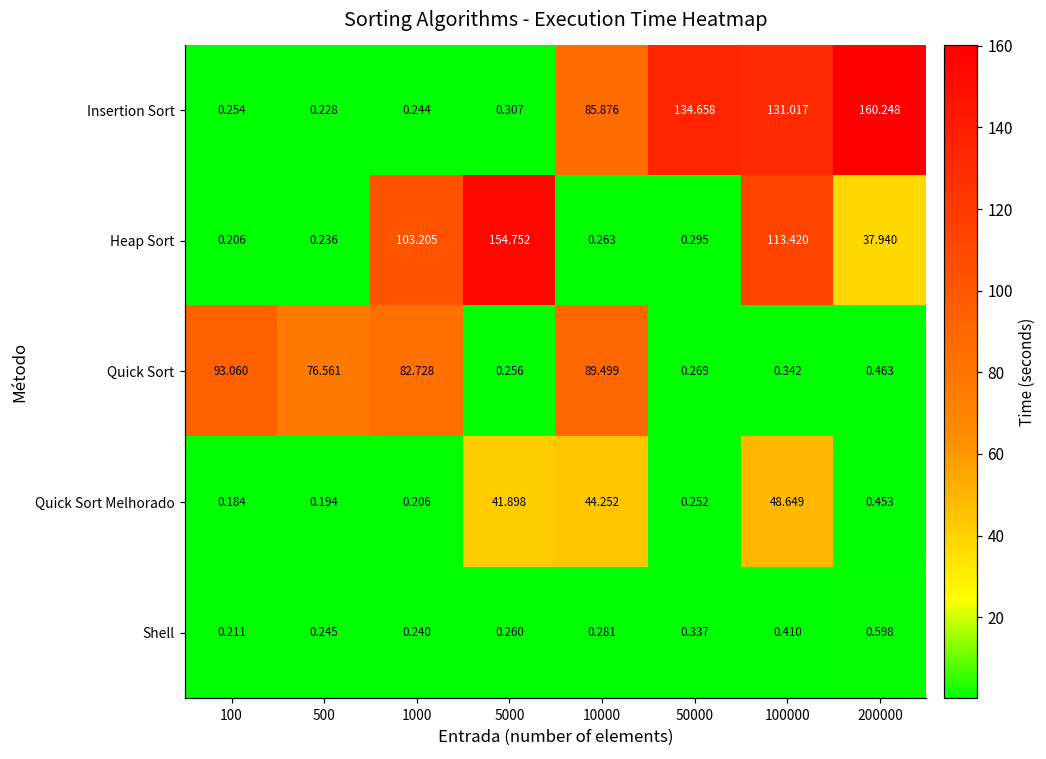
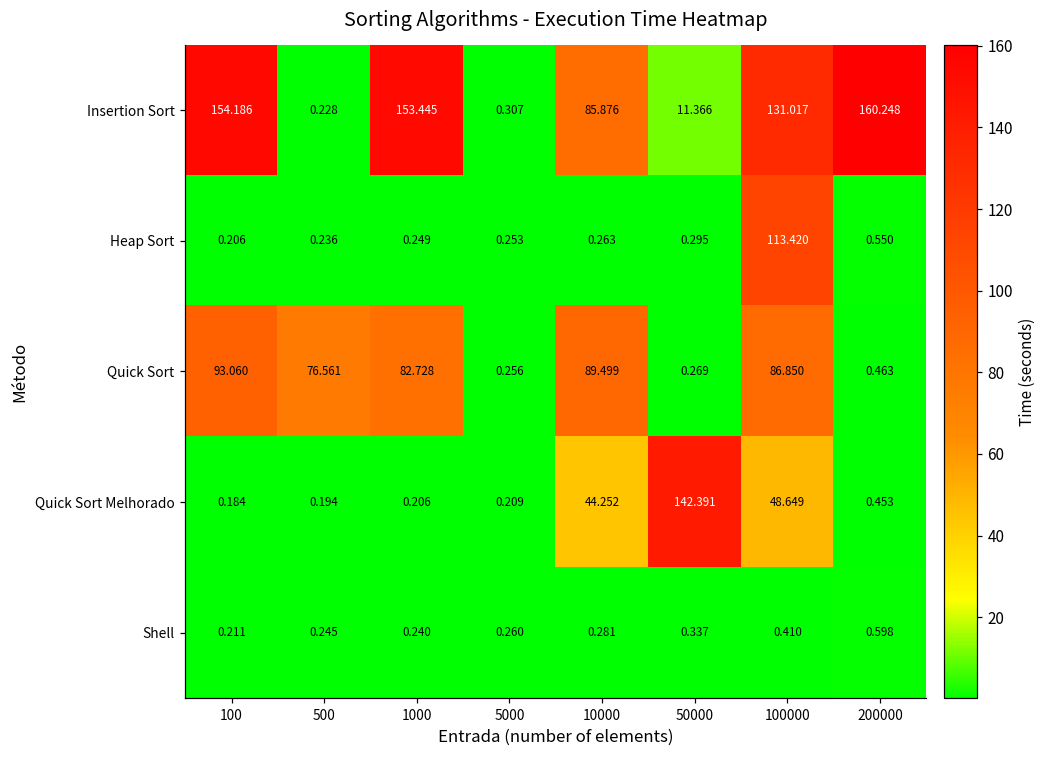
  {
    "Insertion Sort": {
-     "100": 0.254,
+     "100": 154.186,
      "500": 0.228,
-     "1000": 0.244,
+     "1000": 153.445,
      "5000": 0.307,
      "10000": 85.876,
-     "50000": 134.658,
+     "50000": 11.366,
      "100000": 131.017,
      "200000": 160.248
    },
    "Heap Sort": {
      "100": 0.206,
      "500": 0.236,
-     "1000": 103.205,
-     "5000": 154.752,
+     "1000": 0.249,
+     "5000": 0.253,
      "10000": 0.263,
      "50000": 0.295,
      "100000": 113.420,
-     "200000": 37.940
+     "200000": 0.550
    },
    "Quick Sort": {
      "100": 93.060,
      "500": 76.561,
      "1000": 82.728,
      "5000": 0.256,
      "10000": 89.499,
      "50000": 0.269,
-     "100000": 0.342,
+     "100000": 86.850,
      "200000": 0.463
    },
    "Quick Sort Melhorado": {
      "100": 0.184,
      "500": 0.194,
      "1000": 0.206,
-     "5000": 41.898,
+     "5000": 0.209,
      "10000": 44.252,
-     "50000": 0.252,
+     "50000": 142.391,
      "100000": 48.649,
      "200000": 0.453
    },
    "Shell": {
      "100": 0.211,
      "500": 0.245,
      "1000": 0.240,
      "5000": 0.260,
      "10000": 0.281,
      "50000": 0.337,
      "100000": 0.410,
      "200000": 0.598
    }
  }
